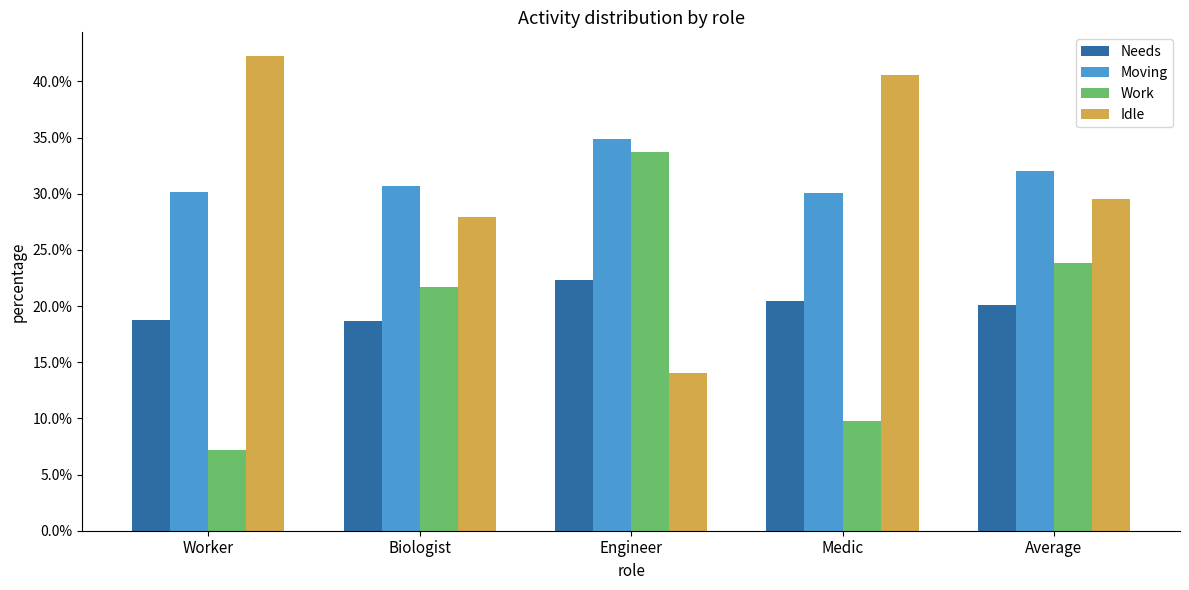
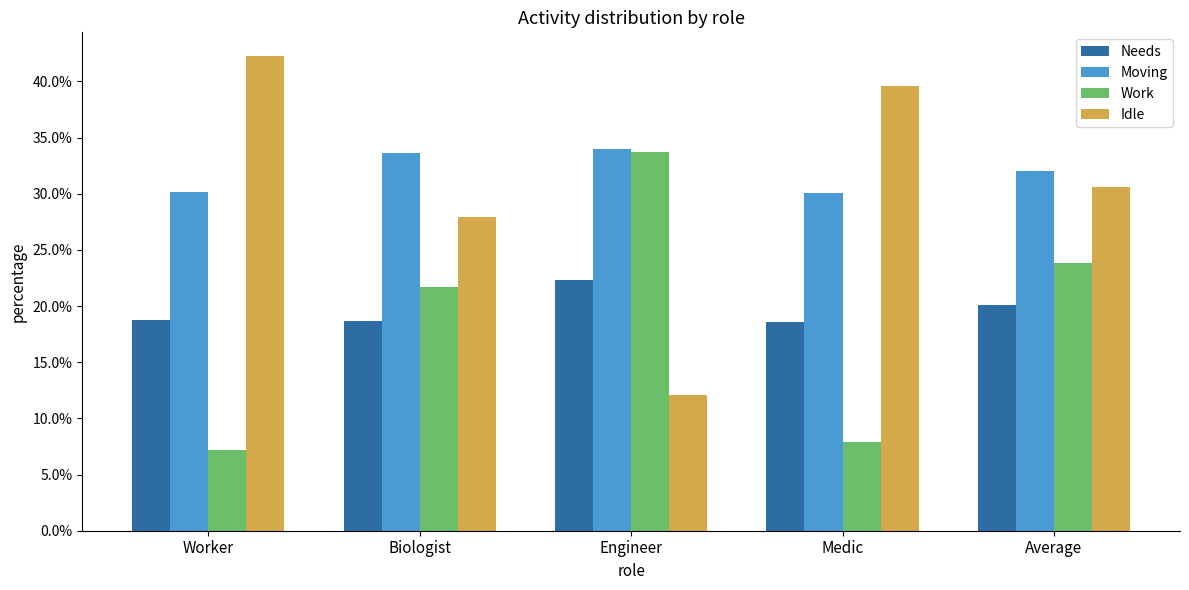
  {
    "Needs": {
      "Worker": "18.8%",
      "Biologist": "18.7%",
      "Engineer": "22.3%",
-     "Medic": "20.4%",
+     "Medic": "18.6%",
      "Average": "20.1%"
    },
    "Moving": {
      "Worker": "30.2%",
-     "Biologist": "30.7%",
-     "Engineer": "34.9%",
+     "Biologist": "33.7%",
+     "Engineer": "34.0%",
      "Medic": "30.1%",
      "Average": "32.0%"
    },
    "Work": {
      "Worker": "7.2%",
      "Biologist": "21.7%",
      "Engineer": "33.7%",
-     "Medic": "9.8%",
+     "Medic": "7.9%",
      "Average": "23.9%"
    },
    "Idle": {
      "Worker": "42.3%",
      "Biologist": "27.9%",
-     "Engineer": "14.1%",
-     "Medic": "40.5%",
-     "Average": "29.6%"
+     "Engineer": "12.1%",
+     "Medic": "39.6%",
+     "Average": "30.6%"
    }
  }
